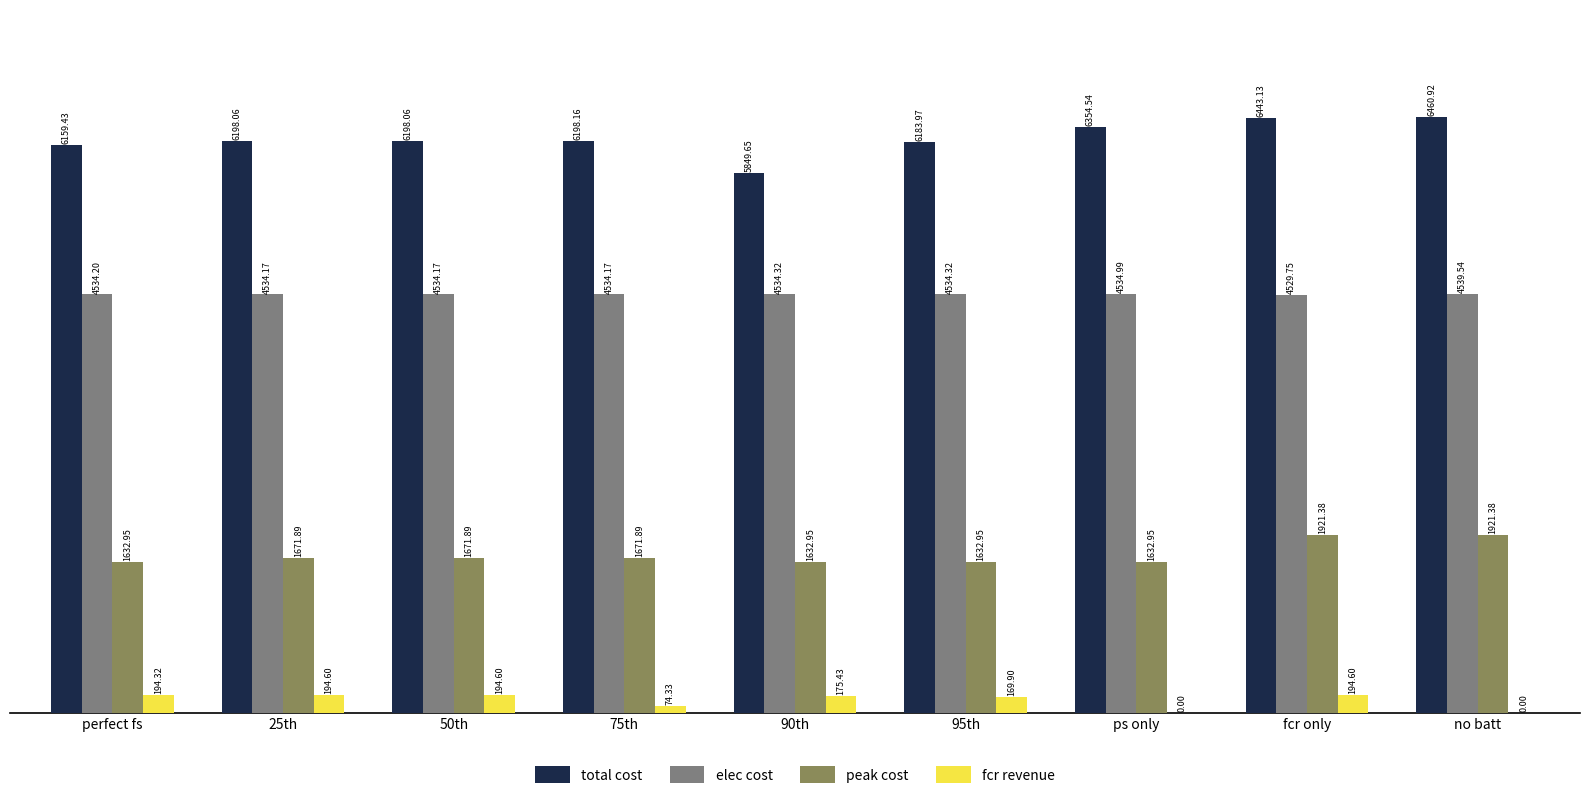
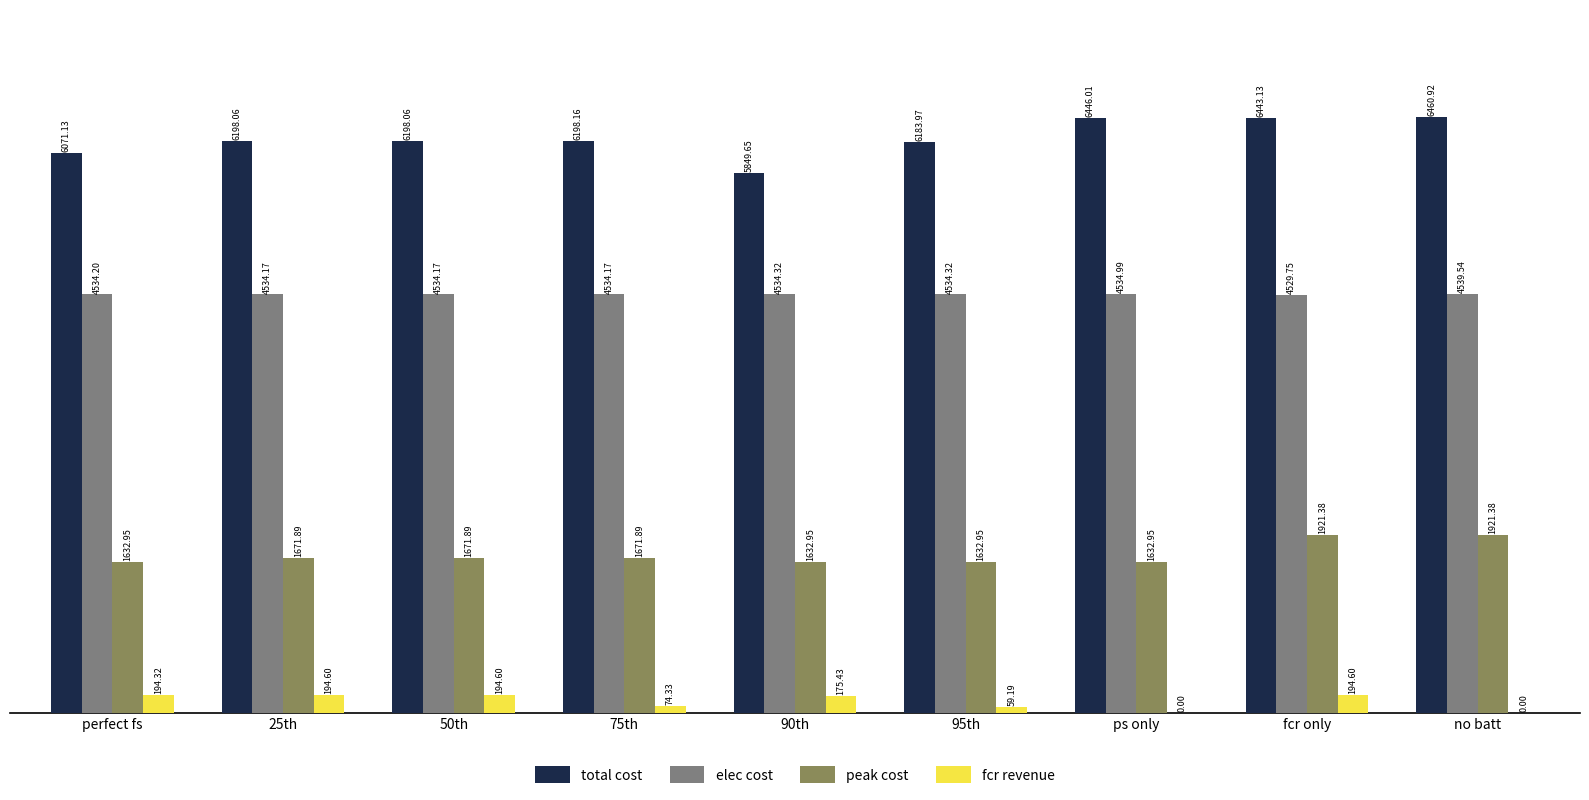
  {
    "total cost": {
-     "perfect fs": 6159.43,
+     "perfect fs": 6071.13,
      "25th": 6198.06,
      "50th": 6198.06,
      "75th": 6198.16,
      "90th": 5849.65,
      "95th": 6183.97,
-     "ps only": 6354.54,
+     "ps only": 6446.01,
      "fcr only": 6443.13,
      "no batt": 6460.92
    },
    "fcr revenue": {
      "perfect fs": 194.32,
      "25th": 194.60,
      "50th": 194.60,
      "75th": 74.33,
      "90th": 175.43,
-     "95th": 169.90,
+     "95th": 59.19,
      "ps only": 0.00,
      "fcr only": 194.60,
      "no batt": 0.00
    }
  }
